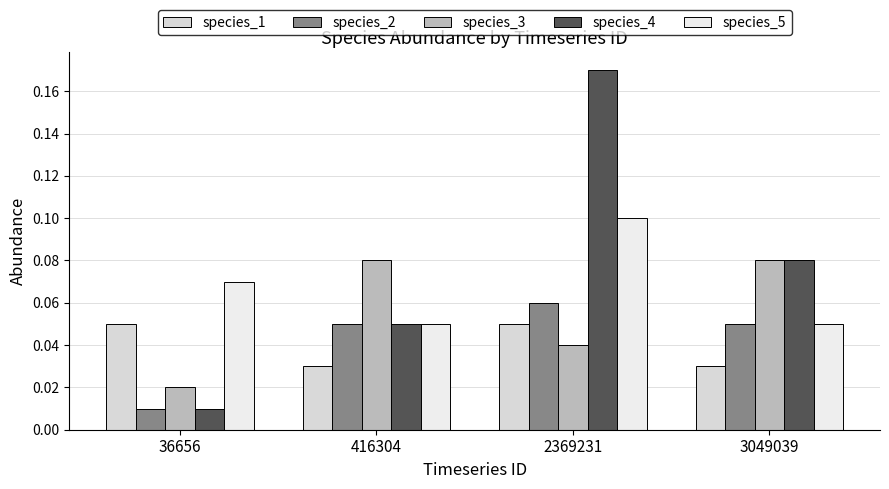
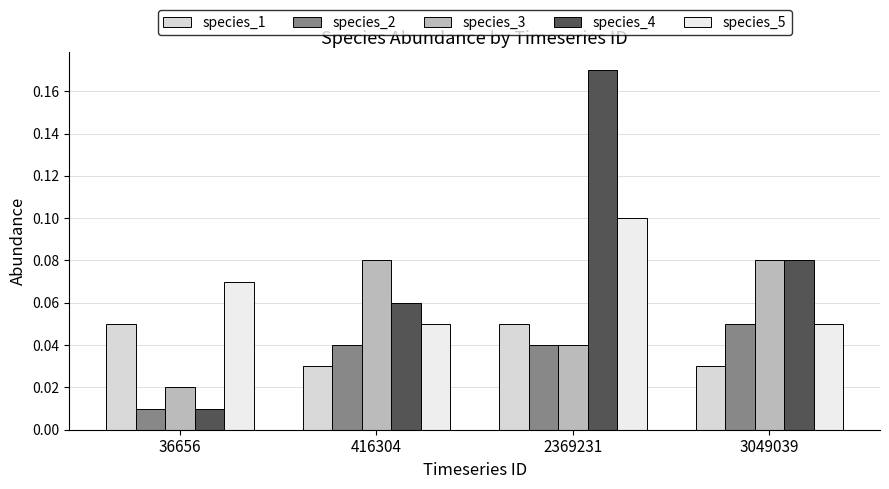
  {
    "species_2": {
      "36656": 0.01,
-     "416304": 0.05,
-     "2369231": 0.06,
+     "416304": 0.04,
+     "2369231": 0.04,
      "3049039": 0.05
    },
    "species_4": {
      "36656": 0.01,
-     "416304": 0.05,
+     "416304": 0.06,
      "2369231": 0.17,
      "3049039": 0.08
    }
  }
